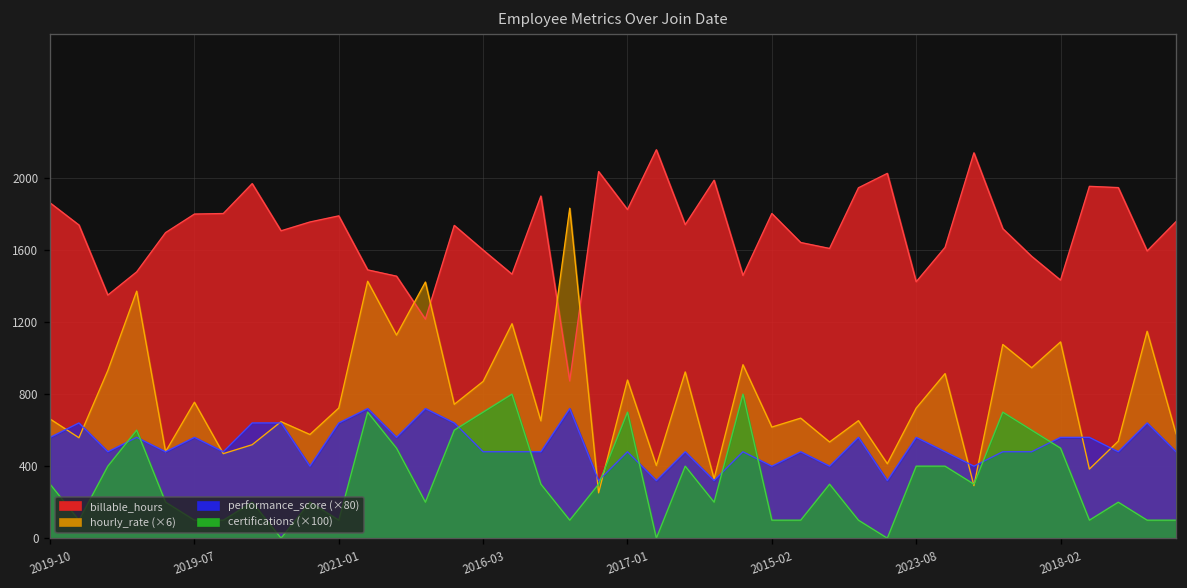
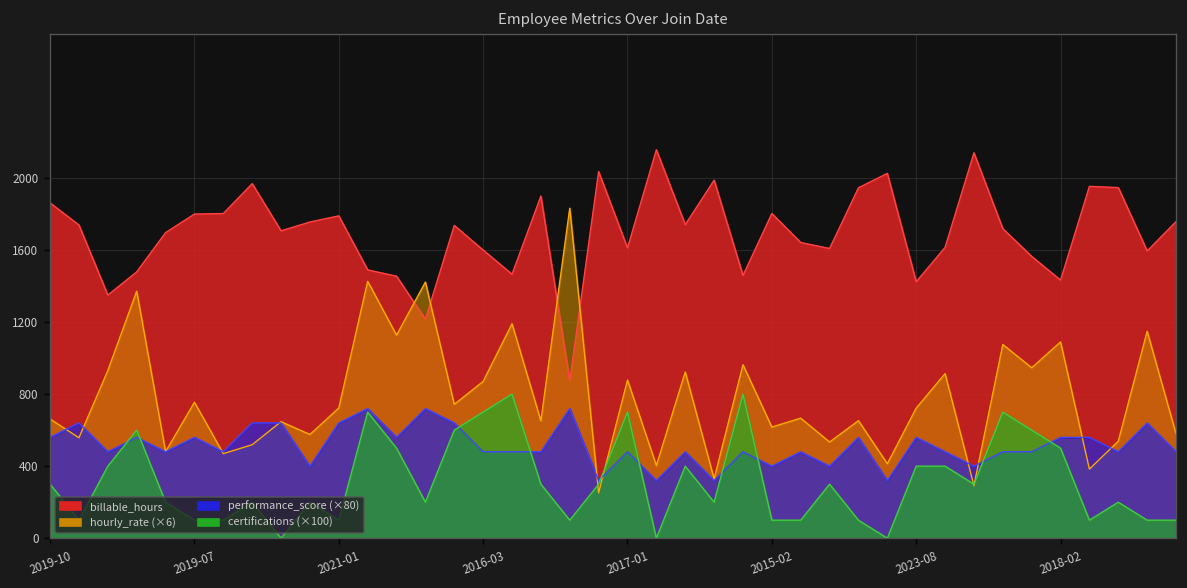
  {
    "billable_hours": {
      "2019-10": 1860,
      "2019-07": 1800,
      "2016-03": 1600,
-     "2017-01": 1830,
+     "2017-01": 1610,
      "2015-02": 1800,
      "2023-08": 1420,
      "2018-02": 1430
    },
    "hourly_rate (×6)": {
      "2019-10": 660,
      "2019-07": 760,
      "2016-03": 870,
      "2017-01": 880,
      "2015-02": 620,
      "2023-08": 720,
      "2018-02": 1090
    },
    "performance_score (×80)": {
      "2019-10": 560,
      "2019-07": 560,
      "2016-03": 480,
      "2017-01": 480,
      "2015-02": 400,
      "2023-08": 560,
      "2018-02": 560
    },
    "certifications (×100)": {
      "2019-10": 300,
      "2016-03": 700,
      "2017-01": 700,
      "2015-02": 100,
      "2023-08": 400,
      "2018-02": 500
    }
  }
